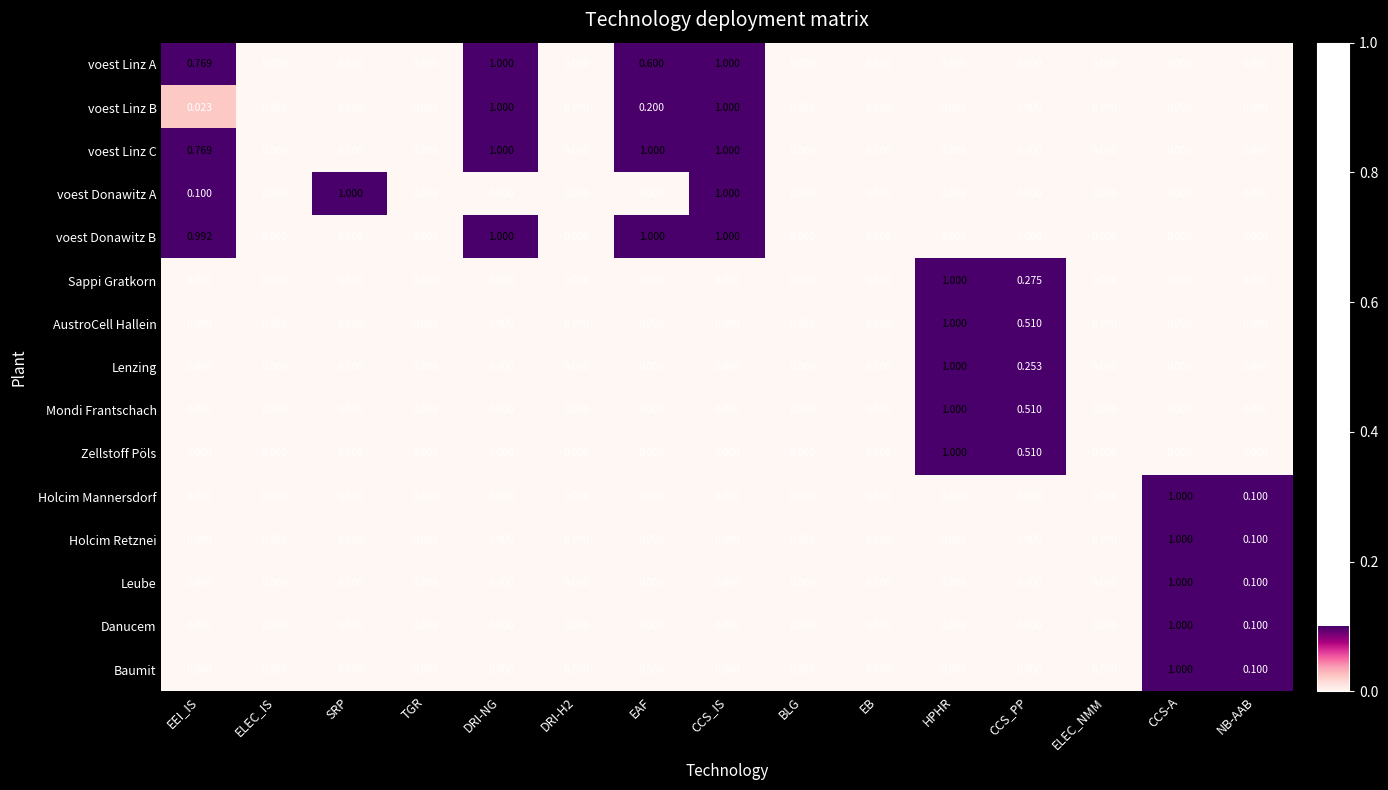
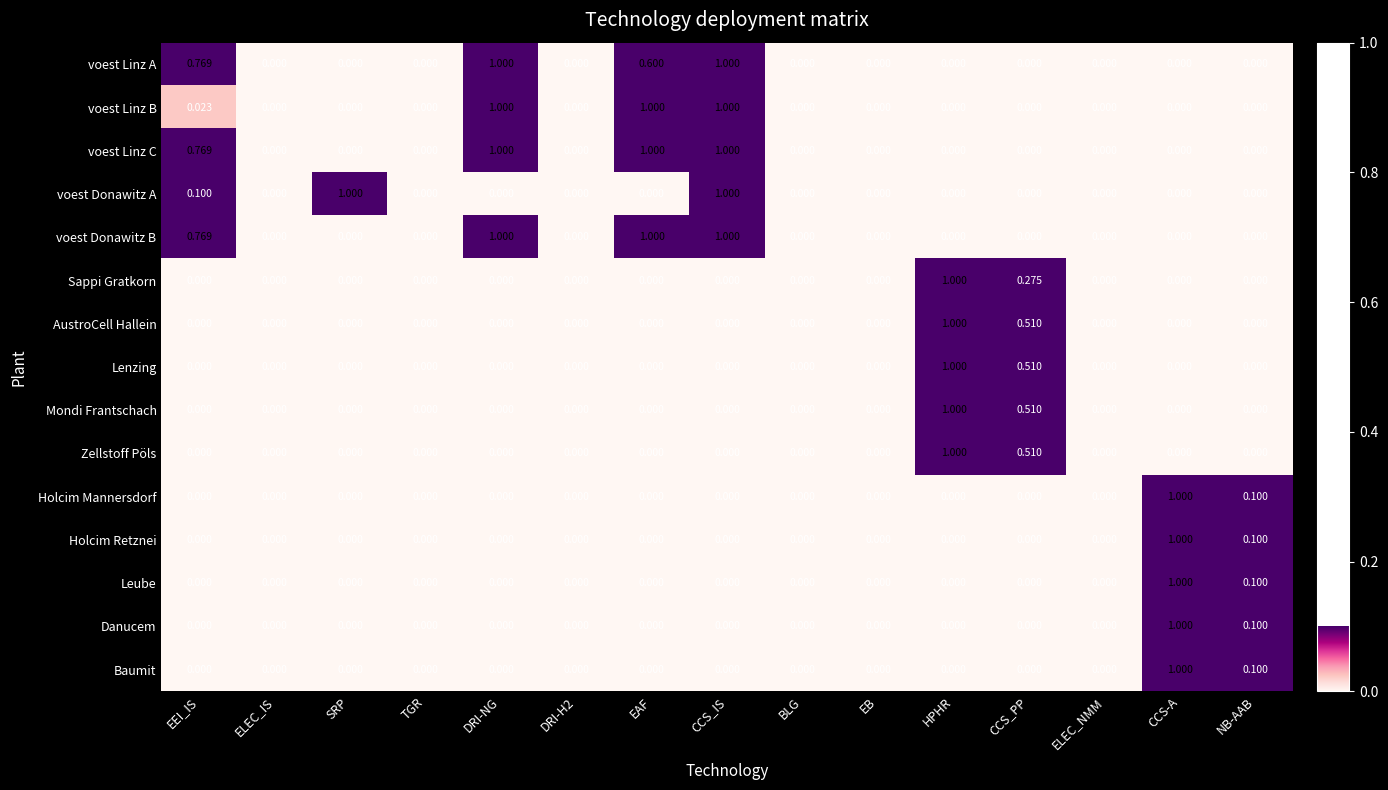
  {
    "voest Linz A": {
      "EEI_IS": 0.769,
      "DRI-NG": 1.000,
      "EAF": 0.600,
      "CCS_IS": 1.000
    },
    "voest Linz B": {
      "EEI_IS": 0.023,
      "DRI-NG": 1.000,
-     "EAF": 0.200,
+     "EAF": 1.000,
      "CCS_IS": 1.000
    },
    "voest Linz C": {
      "EEI_IS": 0.769,
      "DRI-NG": 1.000,
      "EAF": 1.000,
      "CCS_IS": 1.000
    },
    "voest Donawitz A": {
      "EEI_IS": 0.100,
      "SRP": 1.000,
      "CCS_IS": 1.000
    },
    "voest Donawitz B": {
-     "EEI_IS": 0.992,
+     "EEI_IS": 0.769,
      "DRI-NG": 1.000,
      "EAF": 1.000,
      "CCS_IS": 1.000
    },
    "Sappi Gratkorn": {
      "HPHR": 1.000,
      "CCS_PP": 0.275
    },
    "AustroCell Hallein": {
      "HPHR": 1.000,
      "CCS_PP": 0.510
    },
    "Lenzing": {
      "HPHR": 1.000,
-     "CCS_PP": 0.253
+     "CCS_PP": 0.510
    },
    "Mondi Frantschach": {
      "HPHR": 1.000,
      "CCS_PP": 0.510
    },
    "Zellstoff Pöls": {
      "HPHR": 1.000,
      "CCS_PP": 0.510
    },
    "Holcim Mannersdorf": {
      "CCS-A": 1.000,
      "NB-AAB": 0.100
    },
    "Holcim Retznei": {
      "CCS-A": 1.000,
      "NB-AAB": 0.100
    },
    "Leube": {
      "CCS-A": 1.000,
      "NB-AAB": 0.100
    },
    "Danucem": {
      "CCS-A": 1.000,
      "NB-AAB": 0.100
    },
    "Baumit": {
      "CCS-A": 1.000,
      "NB-AAB": 0.100
    }
  }
